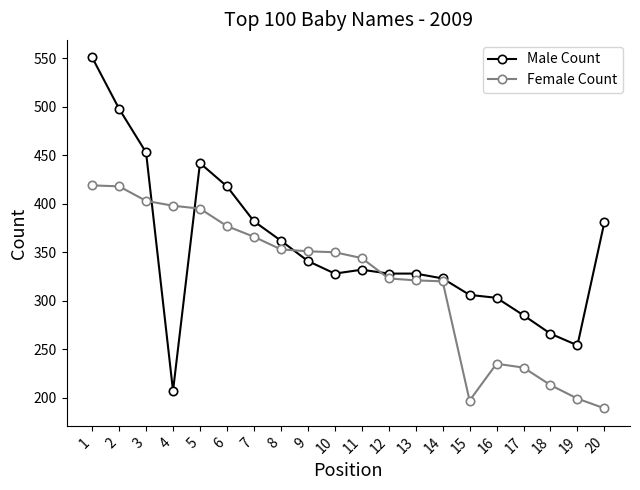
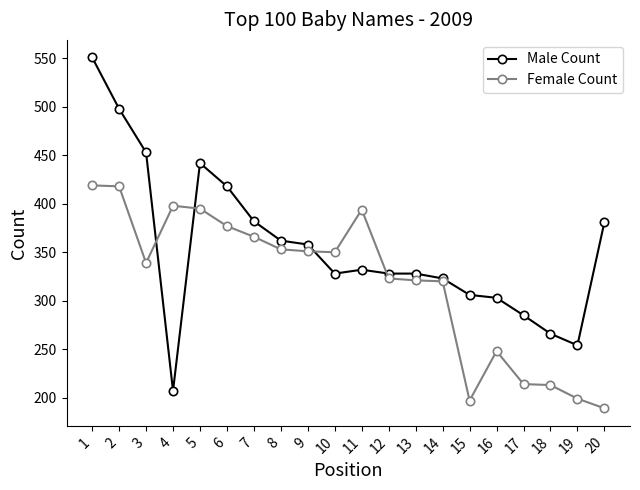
  {
    "Male Count": {
      "1": 550,
      "2": 500,
      "3": 450,
      "4": 210,
      "5": 440,
      "6": 420,
      "7": 380,
      "8": 360,
-     "9": 340,
+     "9": 360,
      "10": 330,
      "11": 330,
      "12": 330,
      "13": 330,
      "14": 320,
      "15": 310,
      "16": 300,
      "17": 290,
      "18": 270,
      "19": 250,
      "20": 380
    },
    "Female Count": {
      "1": 420,
      "2": 420,
-     "3": 400,
+     "3": 340,
      "4": 400,
      "5": 400,
      "6": 380,
      "7": 370,
      "8": 350,
      "9": 350,
      "10": 350,
-     "11": 340,
+     "11": 390,
      "12": 320,
      "13": 320,
      "14": 320,
      "15": 200,
-     "16": 240,
-     "17": 230,
+     "16": 250,
+     "17": 210,
      "18": 210,
      "19": 200,
      "20": 190
    }
  }
